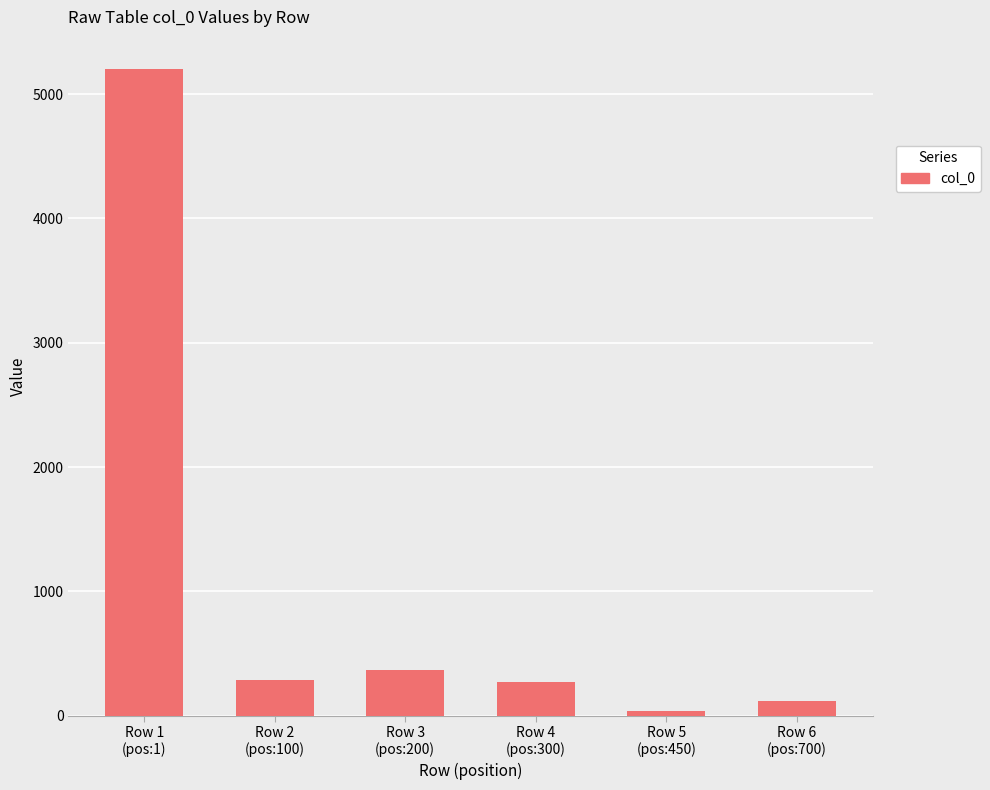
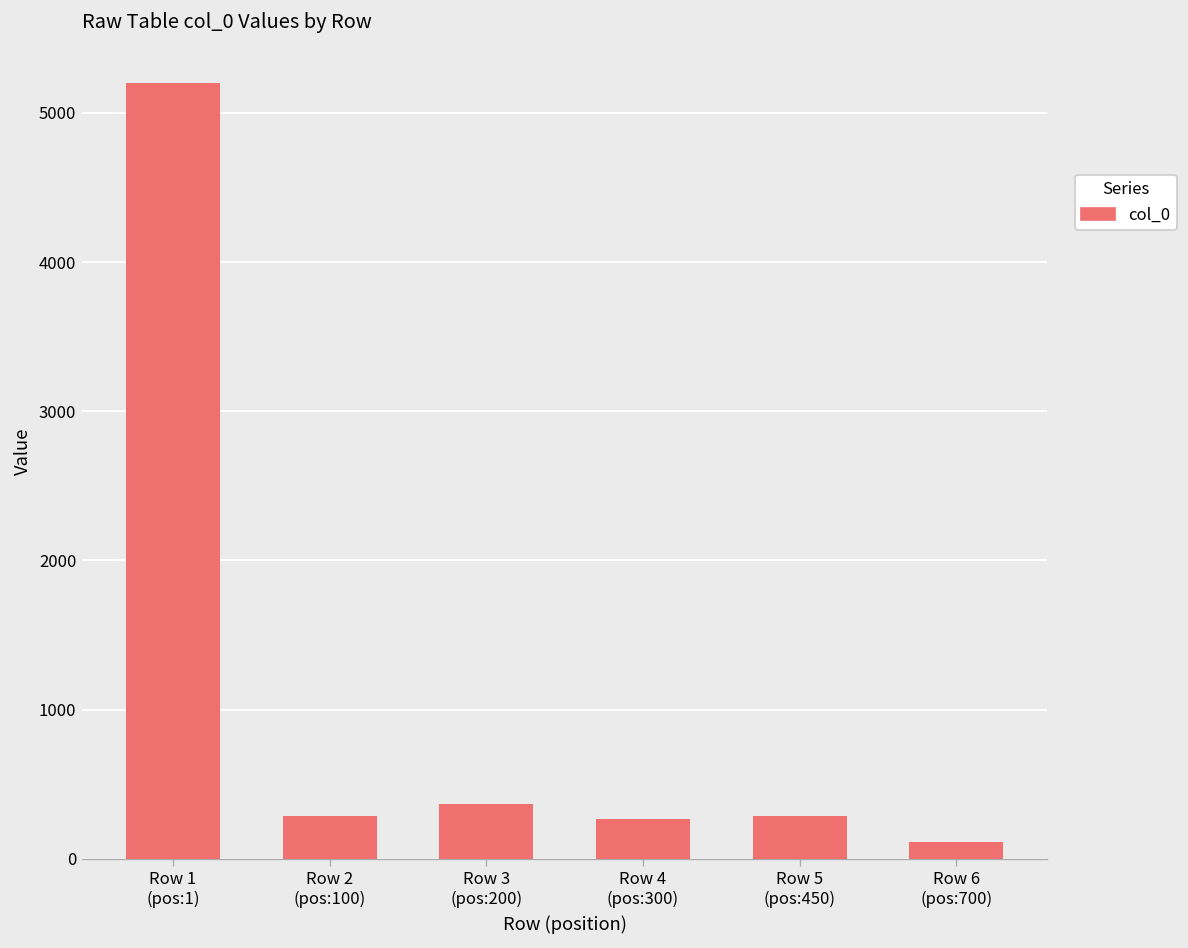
  {
    "Row 1 (pos:1)": 5200,
    "Row 2 (pos:100)": 290,
    "Row 3 (pos:200)": 370,
    "Row 4 (pos:300)": 270,
-   "Row 5 (pos:450)": 40,
+   "Row 5 (pos:450)": 290,
    "Row 6 (pos:700)": 120
  }
